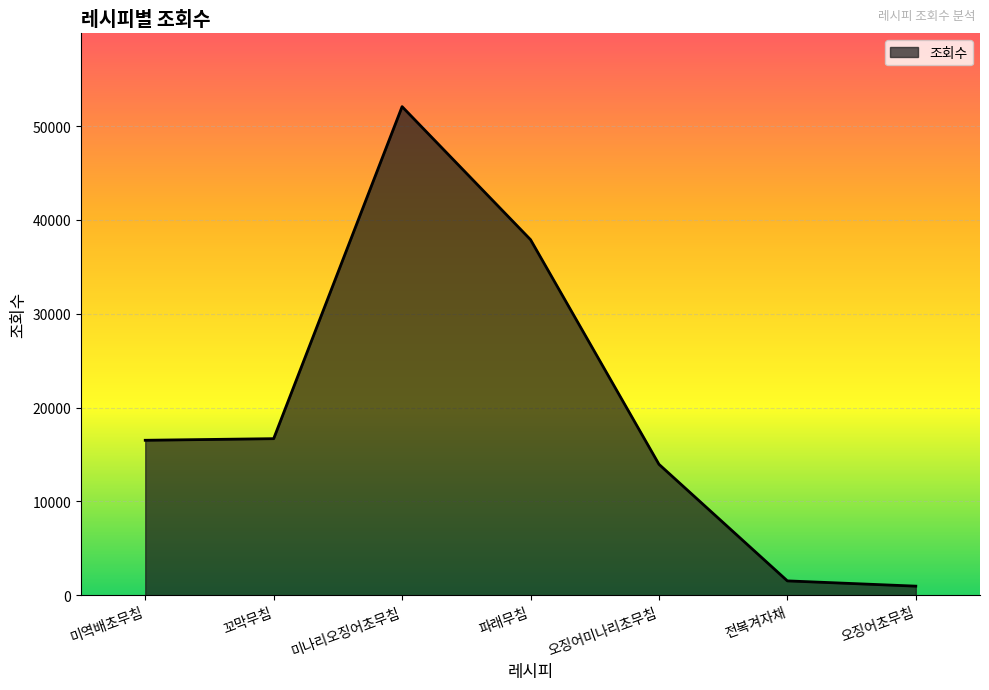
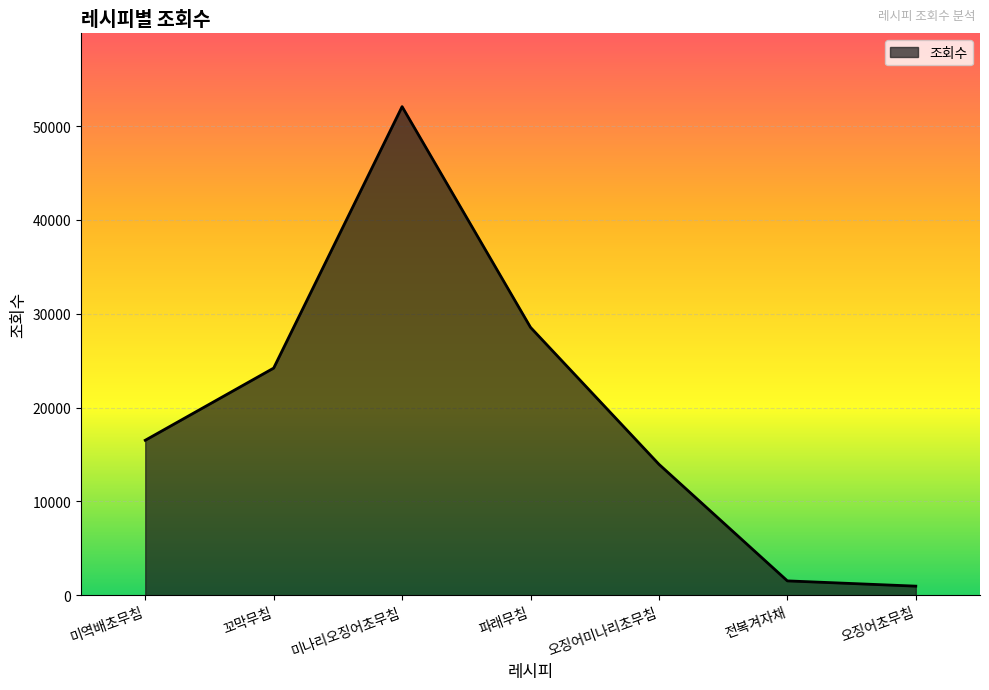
  {
    "미역배초무침": 17000,
-   "꼬막무침": 17000,
+   "꼬막무침": 24000,
    "미나리오징어초무침": 52000,
-   "파래무침": 38000,
+   "파래무침": 29000,
    "오징어미나리초무침": 14000,
    "전복겨자채": 2000,
    "오징어초무침": 1000
  }
